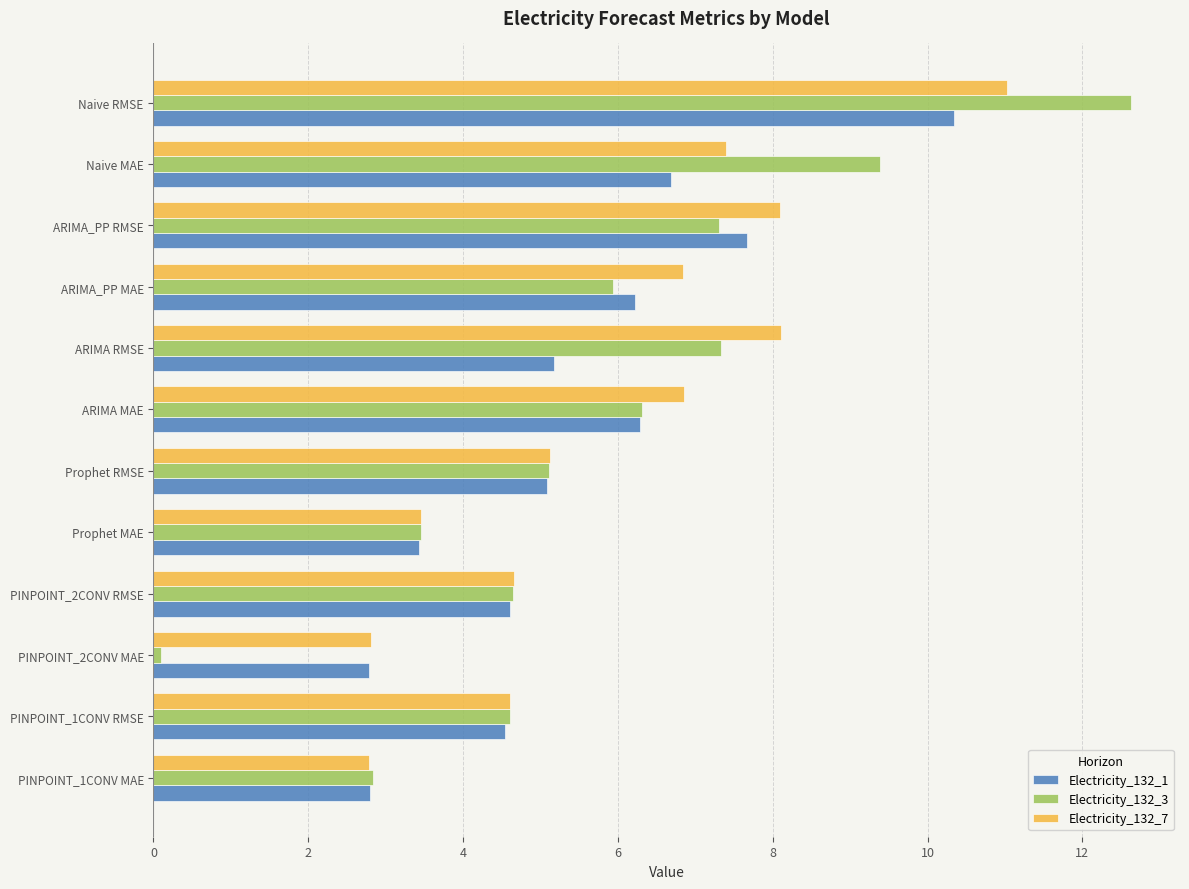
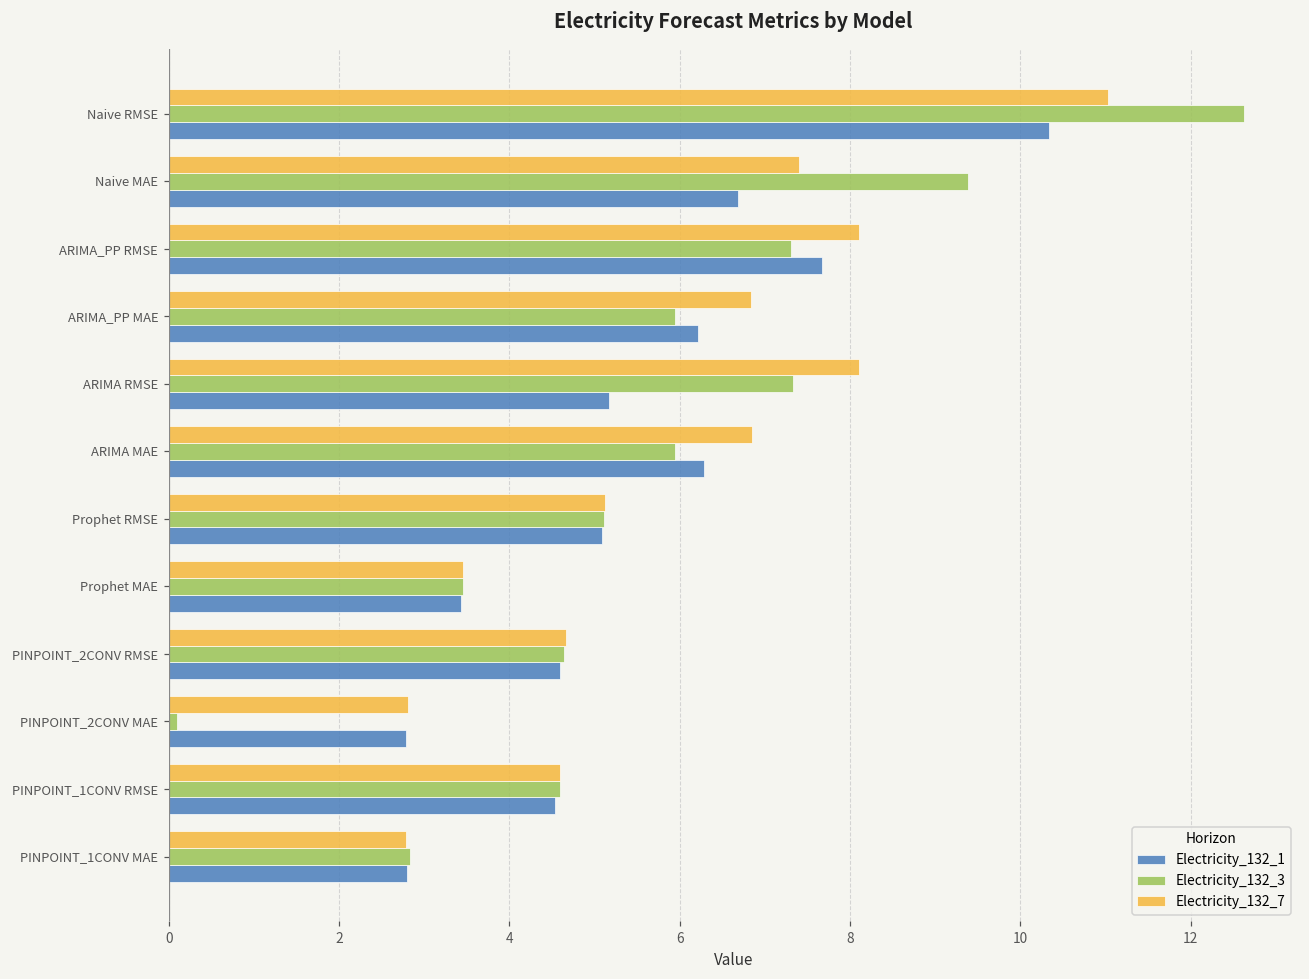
  {
    "Electricity_132_1": {
      "Naive RMSE": 10.3,
      "Naive MAE": 6.7,
      "ARIMA_PP RMSE": 7.7,
      "ARIMA_PP MAE": 6.2,
      "ARIMA RMSE": 5.2,
      "ARIMA MAE": 6.3,
      "Prophet RMSE": 5.1,
      "Prophet MAE": 3.4,
      "PINPOINT_2CONV RMSE": 4.6,
      "PINPOINT_2CONV MAE": 2.8,
      "PINPOINT_1CONV RMSE": 4.5,
      "PINPOINT_1CONV MAE": 2.8
    },
    "Electricity_132_3": {
      "Naive RMSE": 12.6,
      "Naive MAE": 9.4,
      "ARIMA_PP RMSE": 7.3,
      "ARIMA_PP MAE": 5.9,
      "ARIMA RMSE": 7.3,
-     "ARIMA MAE": 6.3,
+     "ARIMA MAE": 6.0,
      "Prophet RMSE": 5.1,
      "Prophet MAE": 3.5,
      "PINPOINT_2CONV RMSE": 4.6,
      "PINPOINT_2CONV MAE": 0.1,
      "PINPOINT_1CONV RMSE": 4.6,
      "PINPOINT_1CONV MAE": 2.8
    },
    "Electricity_132_7": {
      "Naive RMSE": 11.0,
      "Naive MAE": 7.4,
      "ARIMA_PP RMSE": 8.1,
      "ARIMA_PP MAE": 6.8,
      "ARIMA RMSE": 8.1,
      "ARIMA MAE": 6.9,
      "Prophet RMSE": 5.1,
      "Prophet MAE": 3.5,
      "PINPOINT_2CONV RMSE": 4.7,
      "PINPOINT_2CONV MAE": 2.8,
      "PINPOINT_1CONV RMSE": 4.6,
      "PINPOINT_1CONV MAE": 2.8
    }
  }
